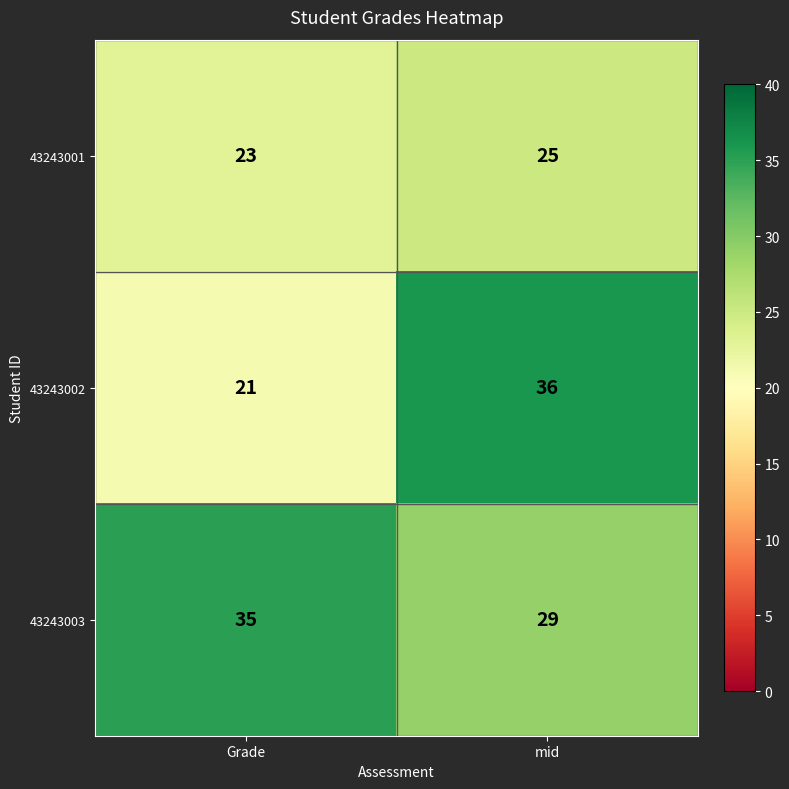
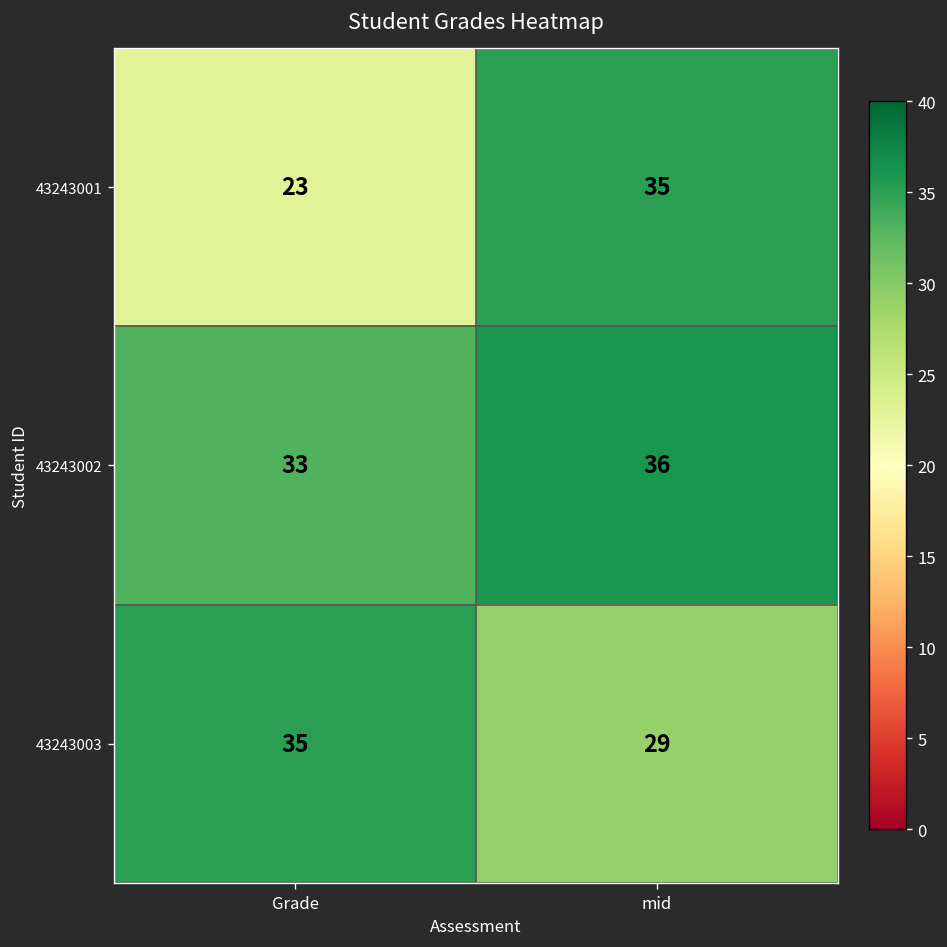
  {
    "43243001": {
      "Grade": 23,
-     "mid": 25
+     "mid": 35
    },
    "43243002": {
-     "Grade": 21,
+     "Grade": 33,
      "mid": 36
    },
    "43243003": {
      "Grade": 35,
      "mid": 29
    }
  }
